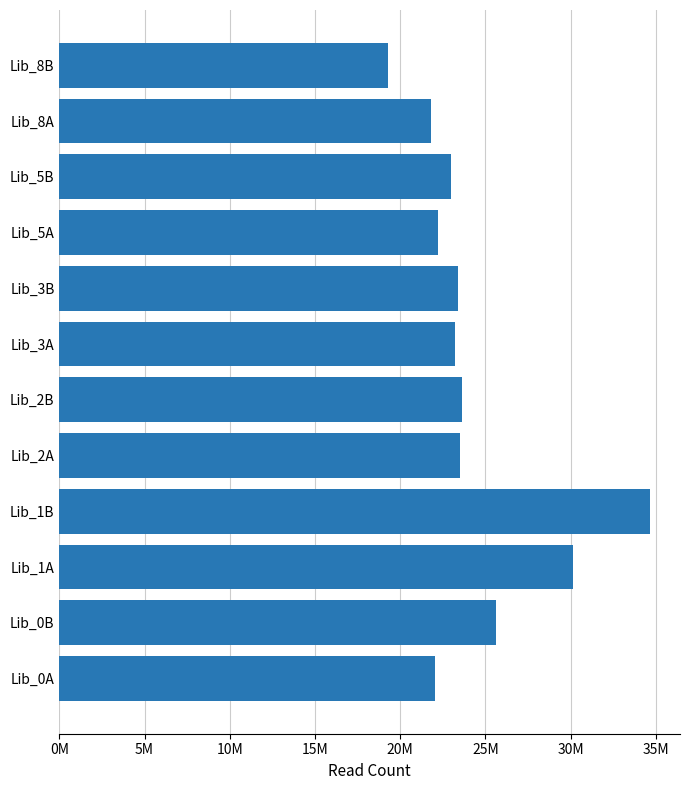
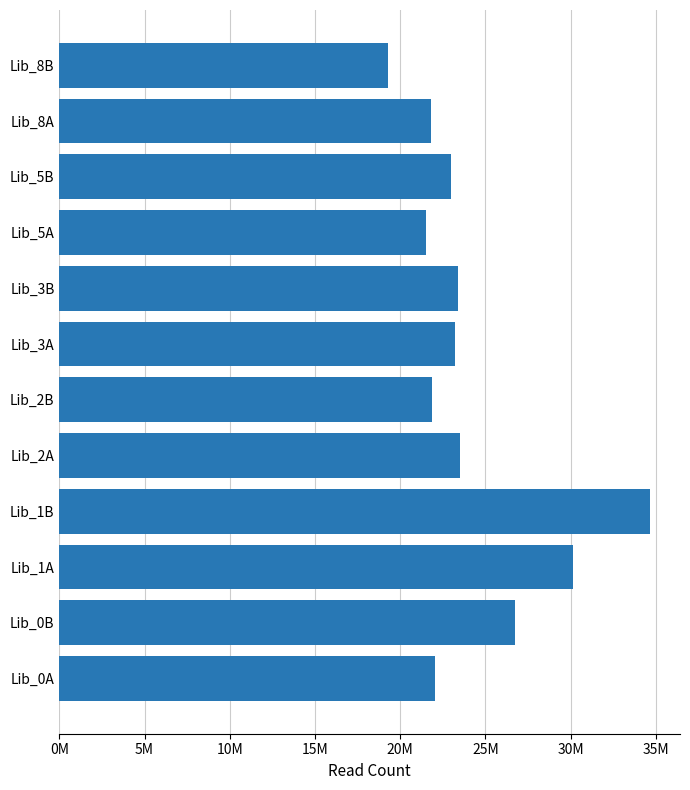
  {
    "Lib_8B": 19300000,
    "Lib_8A": 21800000,
    "Lib_5B": 23000000,
-   "Lib_5A": 22200000,
+   "Lib_5A": 21500000,
    "Lib_3B": 23400000,
    "Lib_3A": 23200000,
-   "Lib_2B": 23600000,
+   "Lib_2B": 21900000,
    "Lib_2A": 23500000,
    "Lib_1B": 34700000,
    "Lib_1A": 30100000,
-   "Lib_0B": 25600000,
+   "Lib_0B": 26700000,
    "Lib_0A": 22100000
  }
